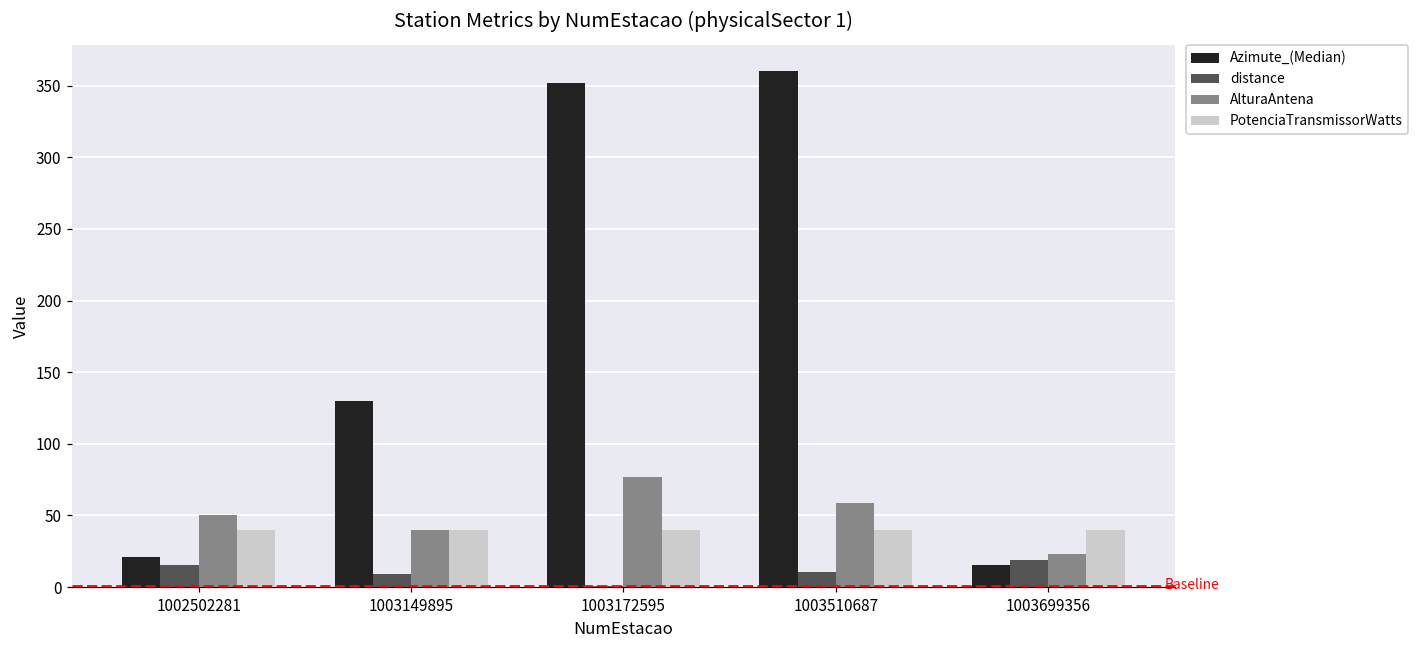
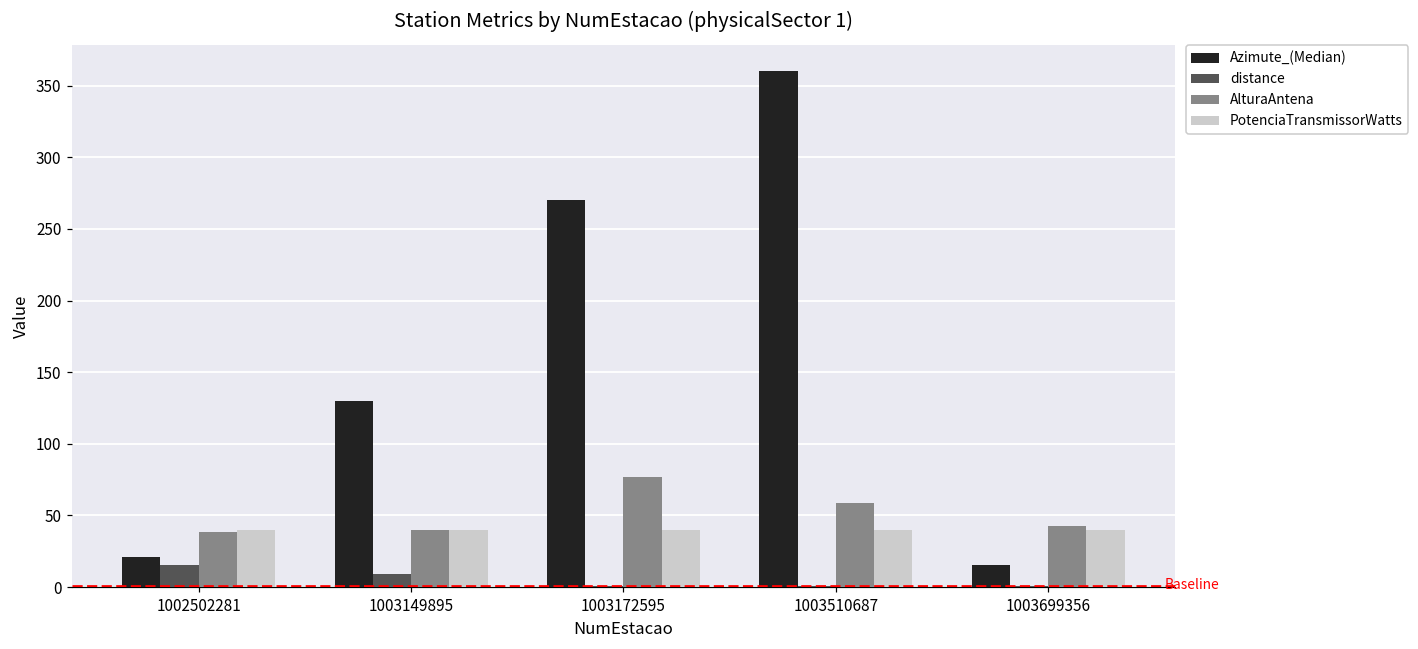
  {
    "Azimute_(Median)": {
      "1002502281": 21,
      "1003149895": 130,
-     "1003172595": 352,
+     "1003172595": 270,
      "1003510687": 360,
      "1003699356": 16
    },
    "distance": {
      "1002502281": 16,
      "1003149895": 9,
-     "1003510687": 11,
-     "1003699356": 19
+     "1003510687": 1,
+     "1003699356": 1
    },
    "AlturaAntena": {
-     "1002502281": 50,
+     "1002502281": 39,
      "1003149895": 40,
      "1003172595": 77,
      "1003510687": 59,
-     "1003699356": 23
+     "1003699356": 43
    },
    "PotenciaTransmissorWatts": {
      "1002502281": 40,
      "1003149895": 40,
      "1003172595": 40,
      "1003510687": 40,
      "1003699356": 40
    }
  }
